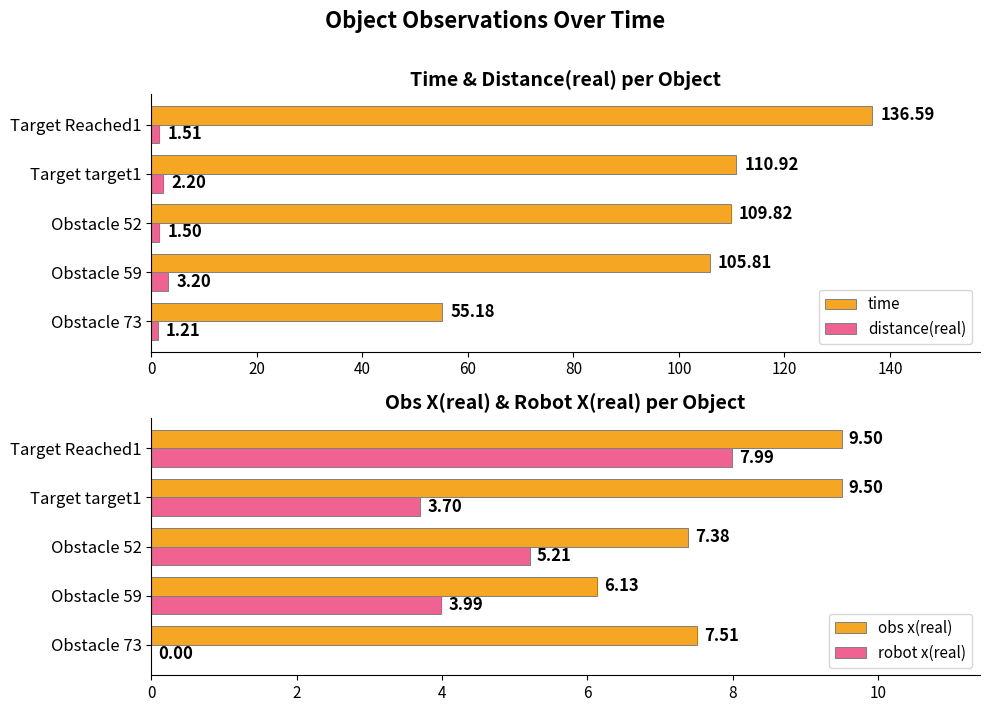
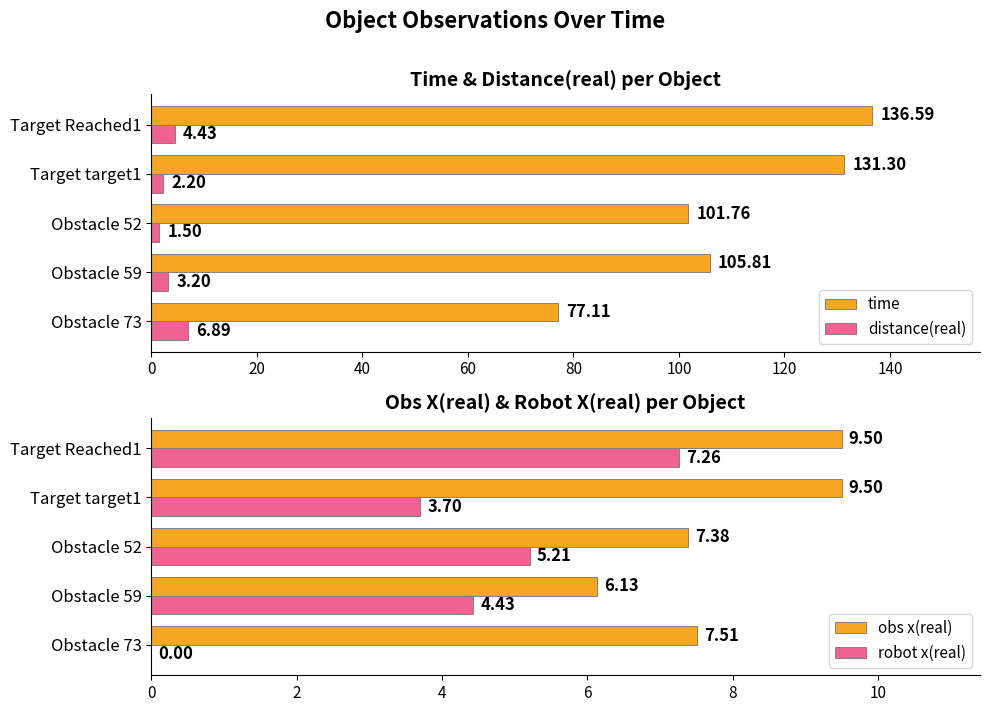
  {
    "Time & Distance(real) per Object": {
      "time": {
        "Target Reached1": 136.59,
-       "Target target1": 110.92,
-       "Obstacle 52": 109.82,
+       "Target target1": 131.30,
+       "Obstacle 52": 101.76,
        "Obstacle 59": 105.81,
-       "Obstacle 73": 55.18
+       "Obstacle 73": 77.11
      },
      "distance(real)": {
-       "Target Reached1": 1.51,
+       "Target Reached1": 4.43,
        "Target target1": 2.20,
        "Obstacle 52": 1.50,
        "Obstacle 59": 3.20,
-       "Obstacle 73": 1.21
+       "Obstacle 73": 6.89
      }
    },
    "Obs X(real) & Robot X(real) per Object": {
      "obs x(real)": {
        "Target Reached1": 9.50,
        "Target target1": 9.50,
        "Obstacle 52": 7.38,
        "Obstacle 59": 6.13,
        "Obstacle 73": 7.51
      },
      "robot x(real)": {
-       "Target Reached1": 7.99,
+       "Target Reached1": 7.26,
        "Target target1": 3.70,
        "Obstacle 52": 5.21,
-       "Obstacle 59": 3.99,
+       "Obstacle 59": 4.43,
        "Obstacle 73": 0.00
      }
    }
  }
